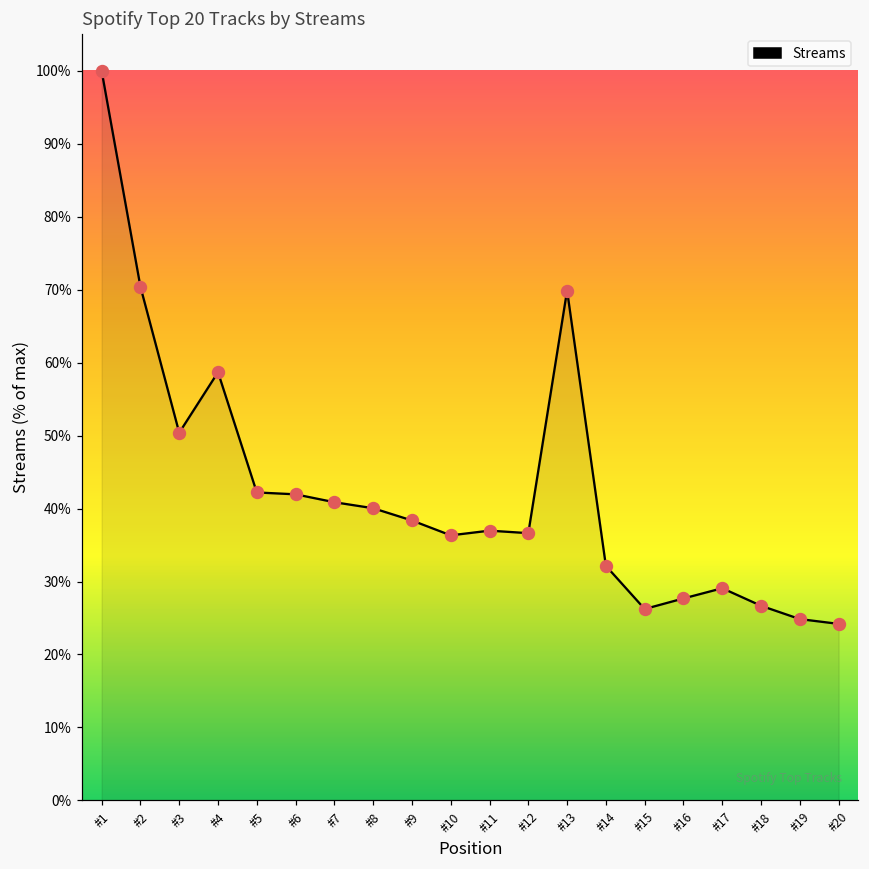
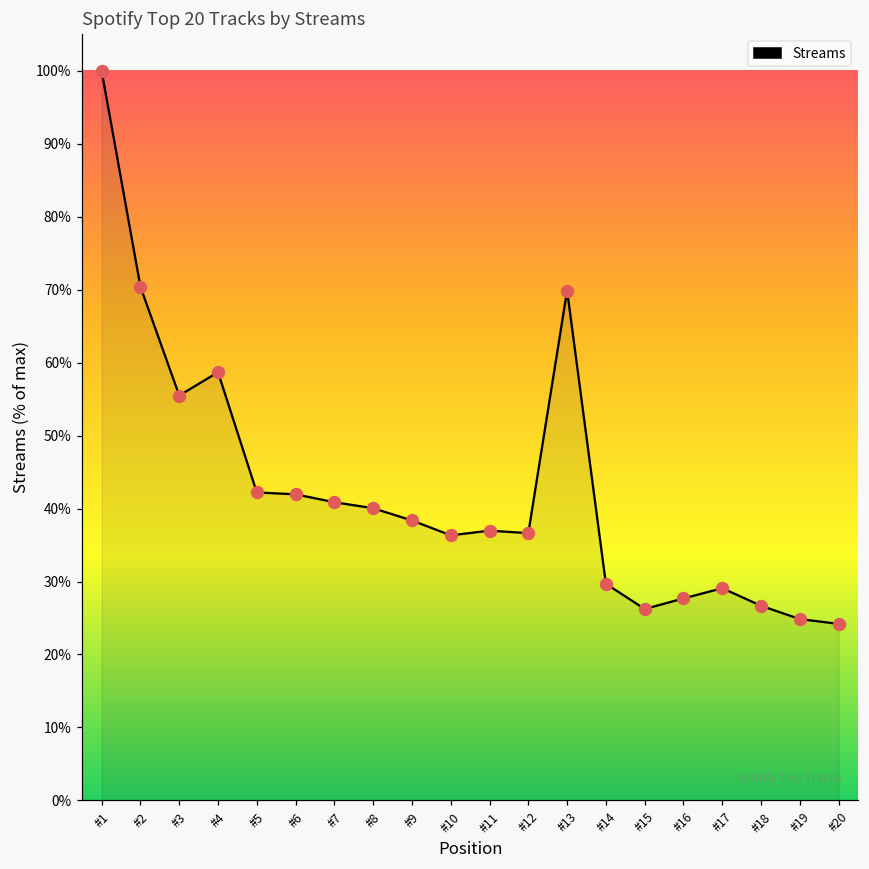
  {
    "#1": "100%",
    "#2": "70%",
-   "#3": "50%",
+   "#3": "55%",
    "#4": "59%",
    "#5": "42%",
    "#6": "42%",
    "#7": "41%",
    "#8": "40%",
    "#9": "38%",
    "#10": "36%",
    "#11": "37%",
    "#12": "37%",
    "#13": "70%",
-   "#14": "32%",
+   "#14": "30%",
    "#15": "26%",
    "#16": "28%",
    "#17": "29%",
    "#18": "27%",
    "#19": "25%",
    "#20": "24%"
  }
